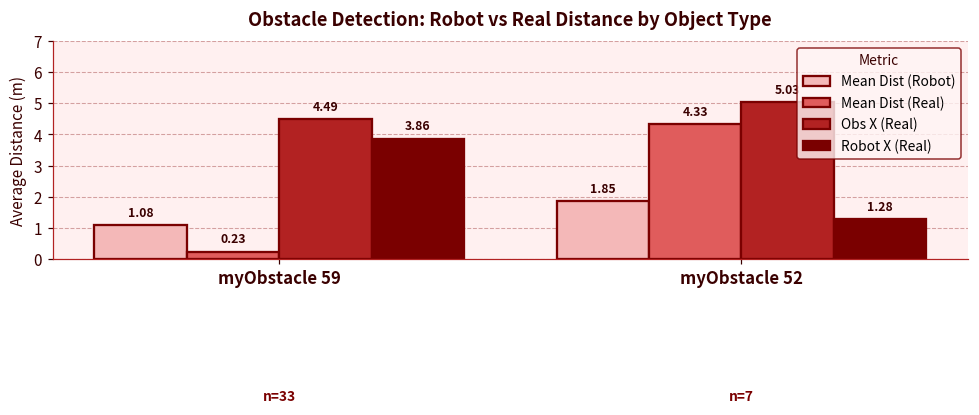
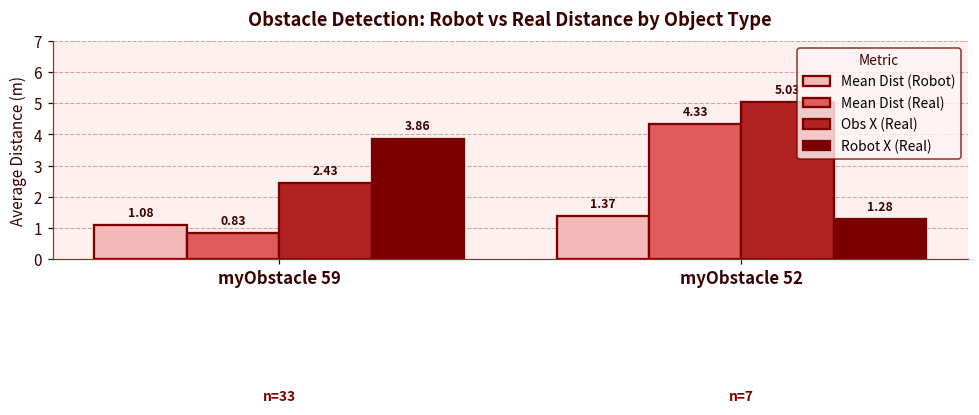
  {
    "Mean Dist (Robot)": {
      "myObstacle 59": 1.08,
-     "myObstacle 52": 1.85
+     "myObstacle 52": 1.37
    },
    "Mean Dist (Real)": {
-     "myObstacle 59": 0.23,
+     "myObstacle 59": 0.83,
      "myObstacle 52": 4.33
    },
    "Obs X (Real)": {
-     "myObstacle 59": 4.49
+     "myObstacle 59": 2.43
    },
    "Robot X (Real)": {
      "myObstacle 59": 3.86,
      "myObstacle 52": 1.28
    }
  }
